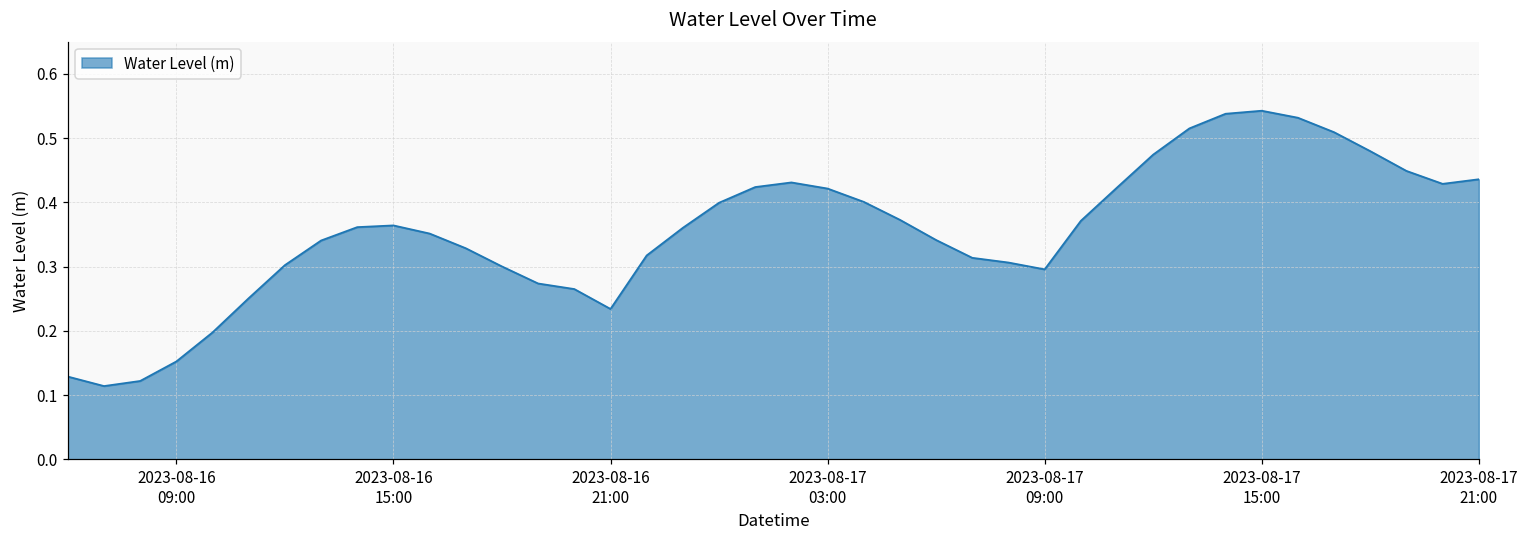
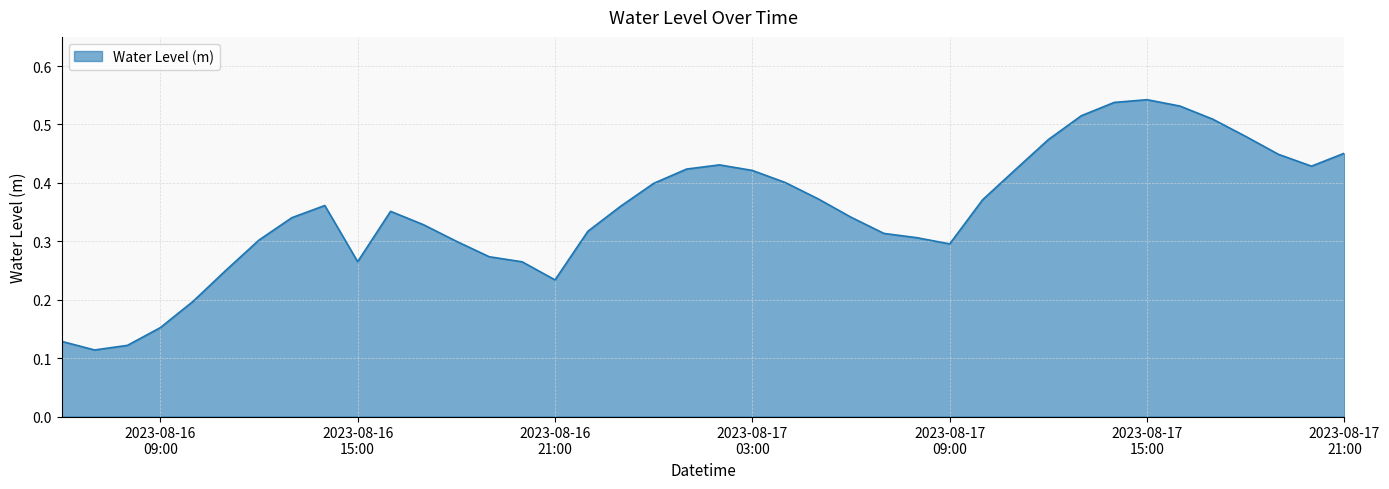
  {
    "2023-08-16 09:00": 0.15,
-   "2023-08-16 15:00": 0.36,
+   "2023-08-16 15:00": 0.27,
    "2023-08-16 21:00": 0.23,
    "2023-08-17 03:00": 0.42,
    "2023-08-17 09:00": 0.30,
    "2023-08-17 15:00": 0.54,
-   "2023-08-17 21:00": 0.44
+   "2023-08-17 21:00": 0.45
  }
